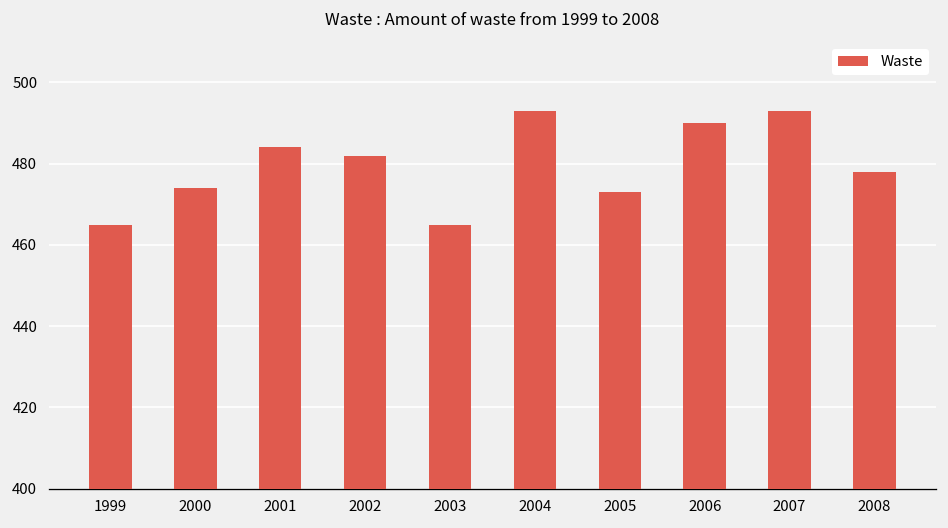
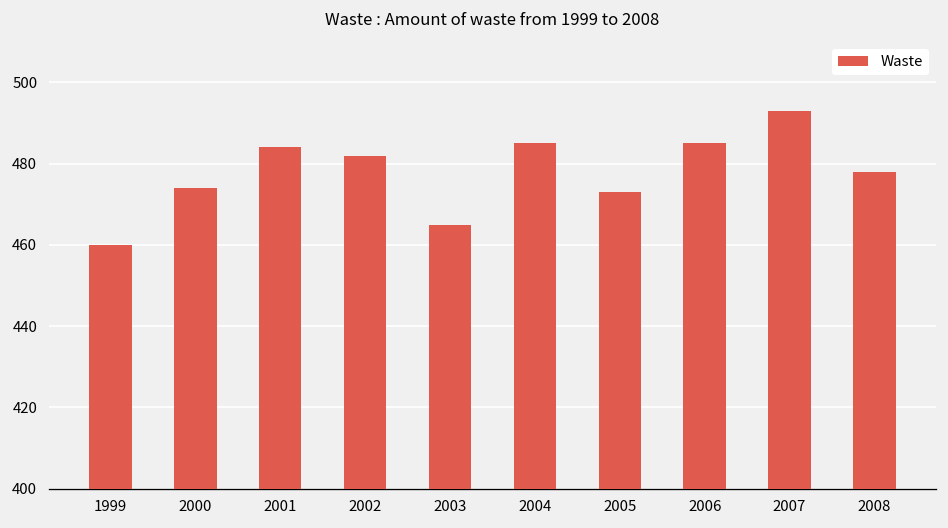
  {
-   "1999": 465,
+   "1999": 460,
    "2000": 474,
    "2001": 484,
    "2002": 482,
    "2003": 465,
-   "2004": 493,
+   "2004": 485,
    "2005": 473,
-   "2006": 490,
+   "2006": 485,
    "2007": 493,
    "2008": 478
  }
